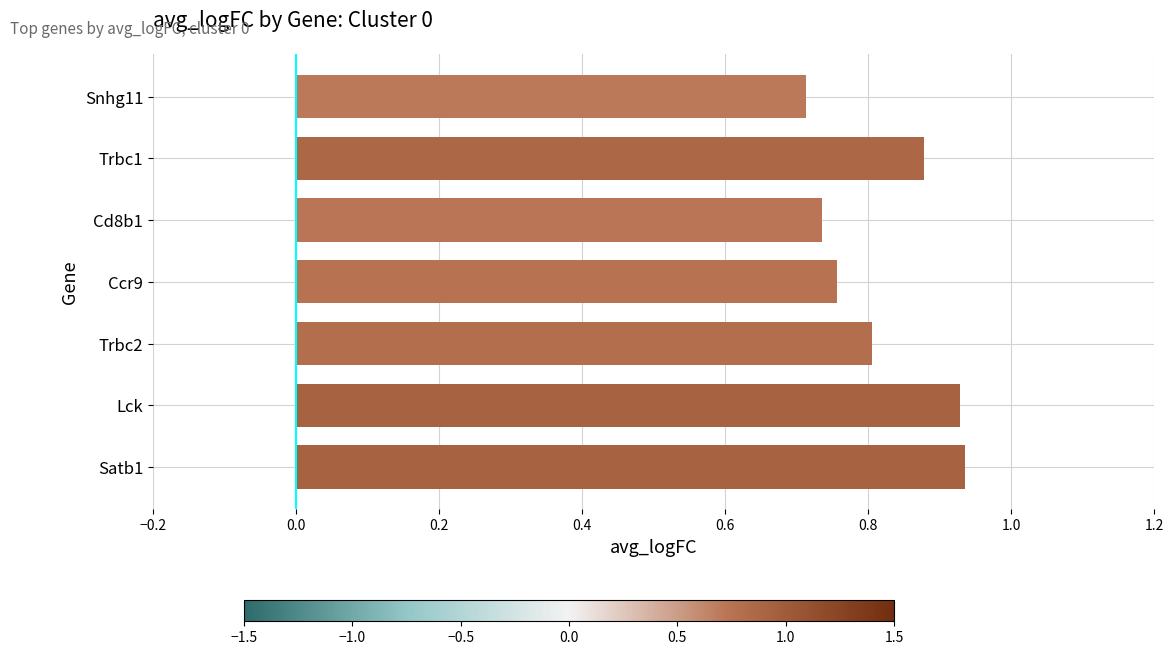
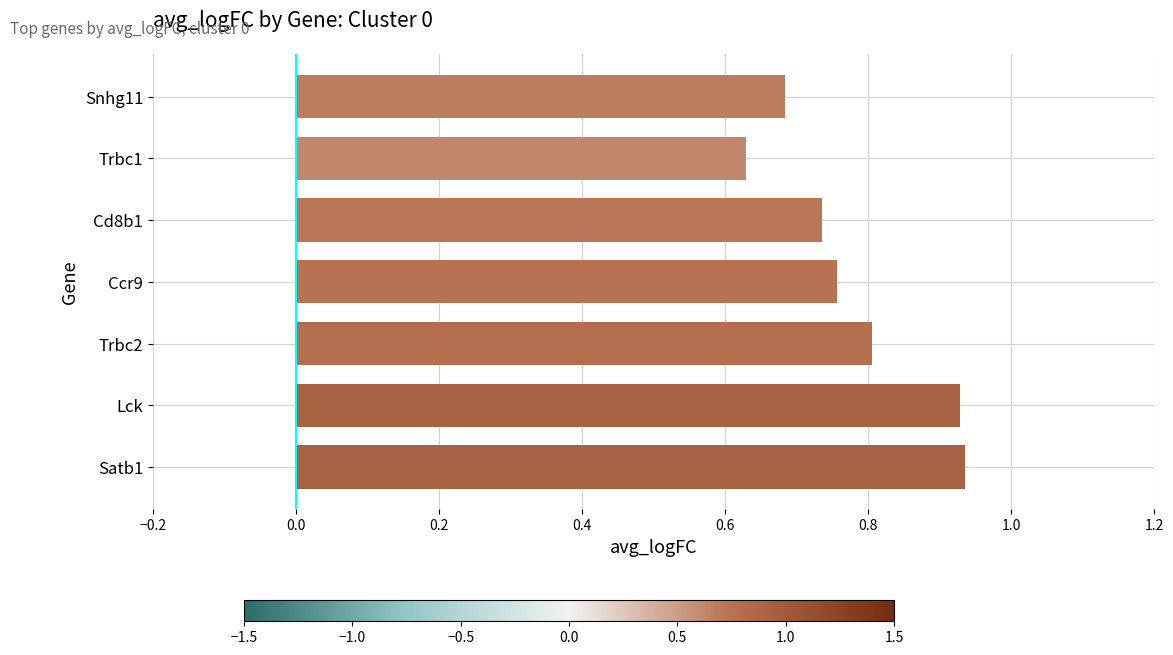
  {
-   "Snhg11": 0.71,
-   "Trbc1": 0.88,
+   "Snhg11": 0.68,
+   "Trbc1": 0.63,
    "Cd8b1": 0.74,
    "Ccr9": 0.76,
    "Trbc2": 0.81,
    "Lck": 0.93,
    "Satb1": 0.94
  }
